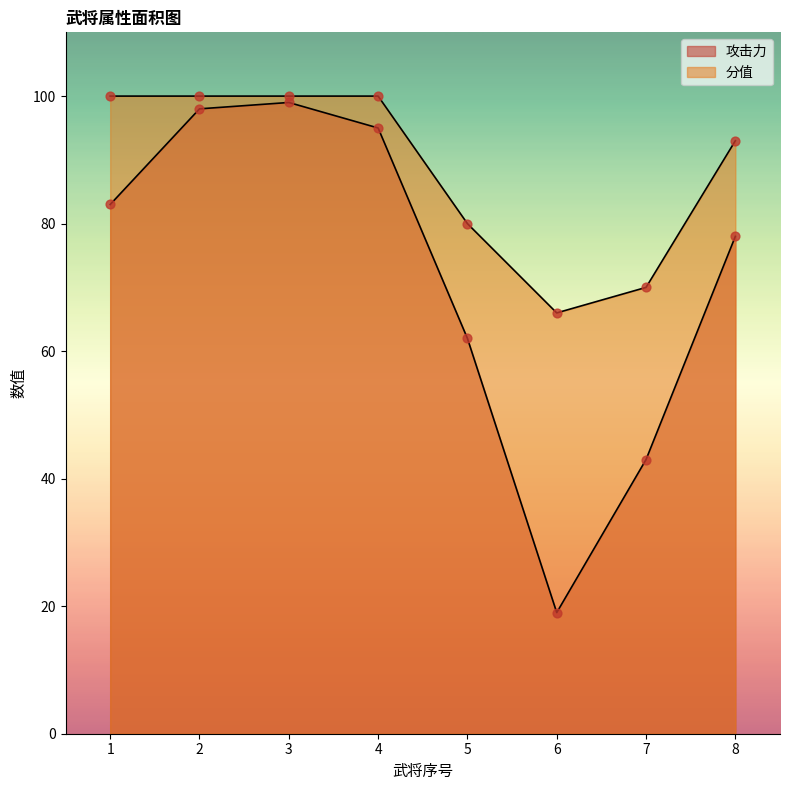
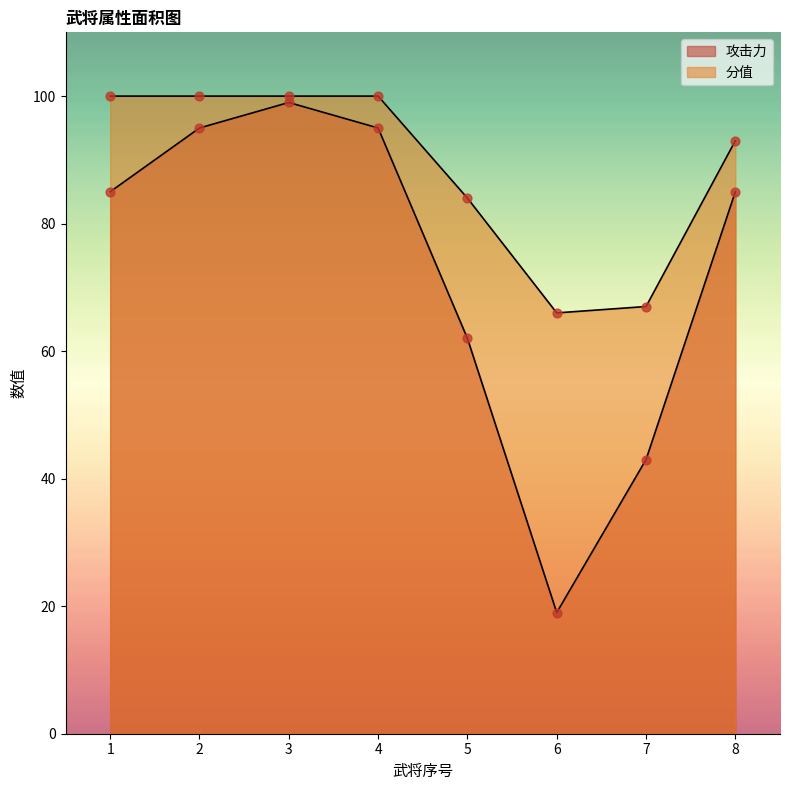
  {
    "攻击力": {
-     "1": 83,
-     "2": 98,
+     "1": 85,
+     "2": 95,
      "3": 99,
      "4": 95,
      "5": 62,
      "6": 19,
      "7": 43,
-     "8": 78
+     "8": 85
    },
    "分值": {
      "1": 100,
      "2": 100,
      "3": 100,
      "4": 100,
-     "5": 80,
+     "5": 84,
      "6": 66,
-     "7": 70,
+     "7": 67,
      "8": 93
    }
  }
